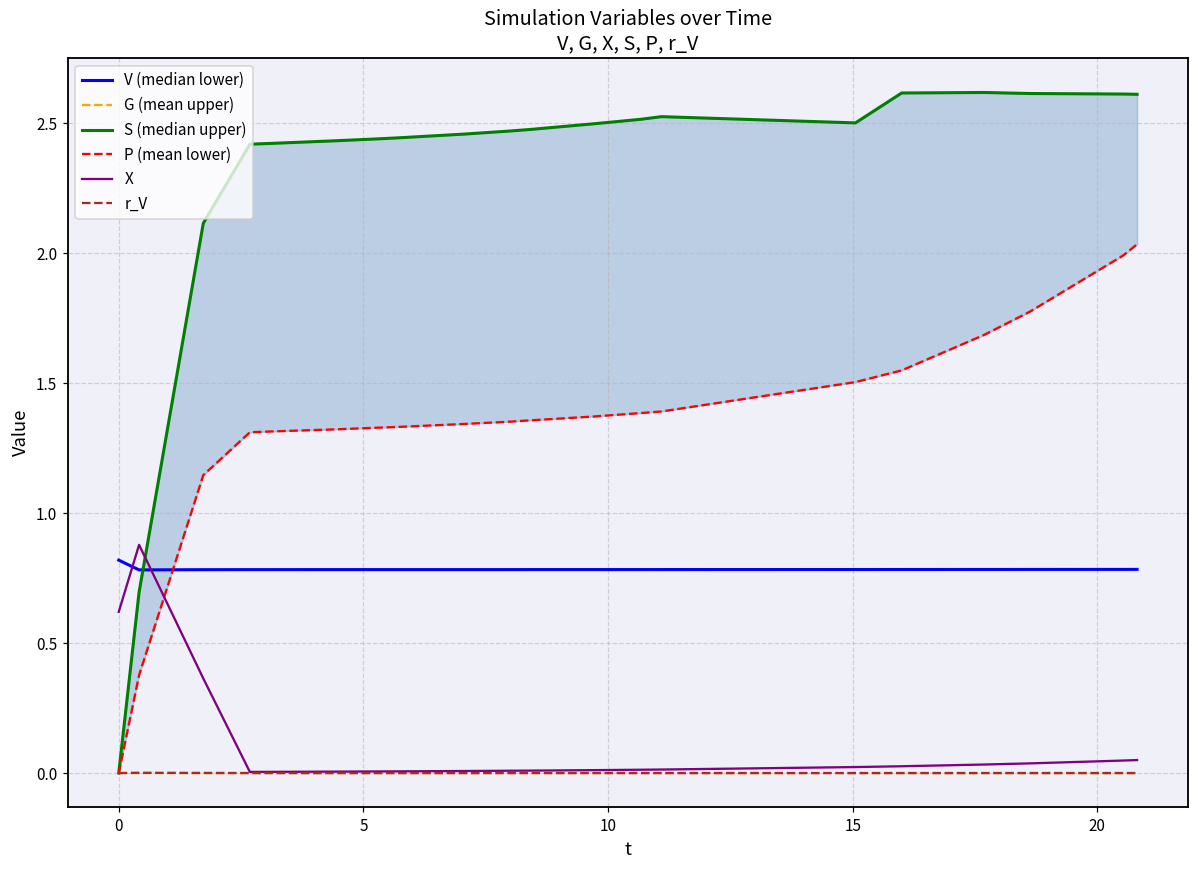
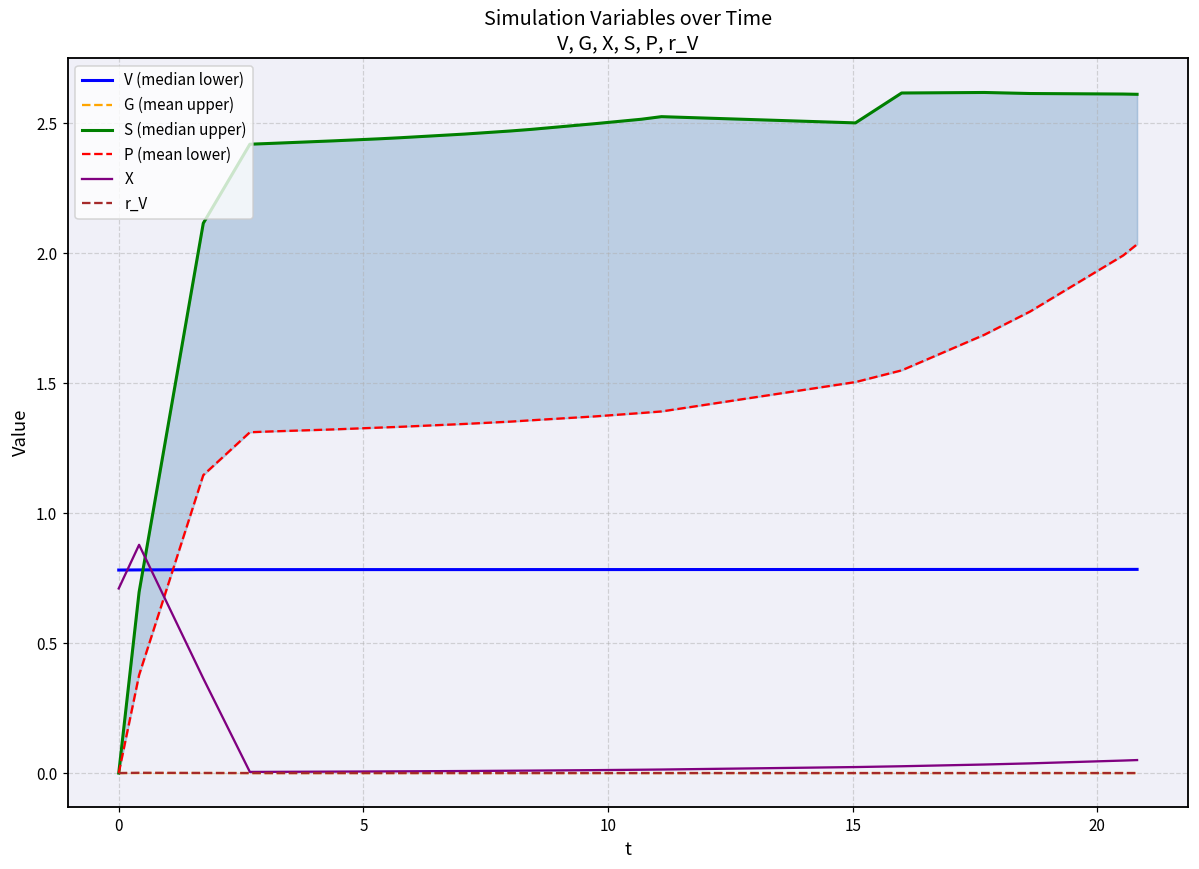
  {
    "V (median lower)": {
-     "0": 0.82
+     "0": 0.78
    },
    "X": {
-     "0": 0.62
+     "0": 0.71
    }
  }
